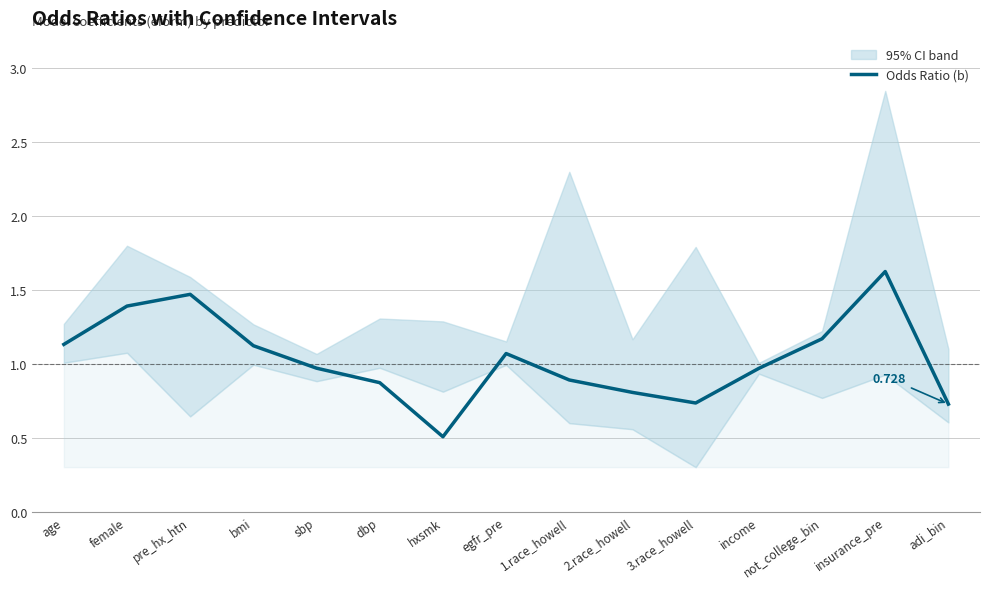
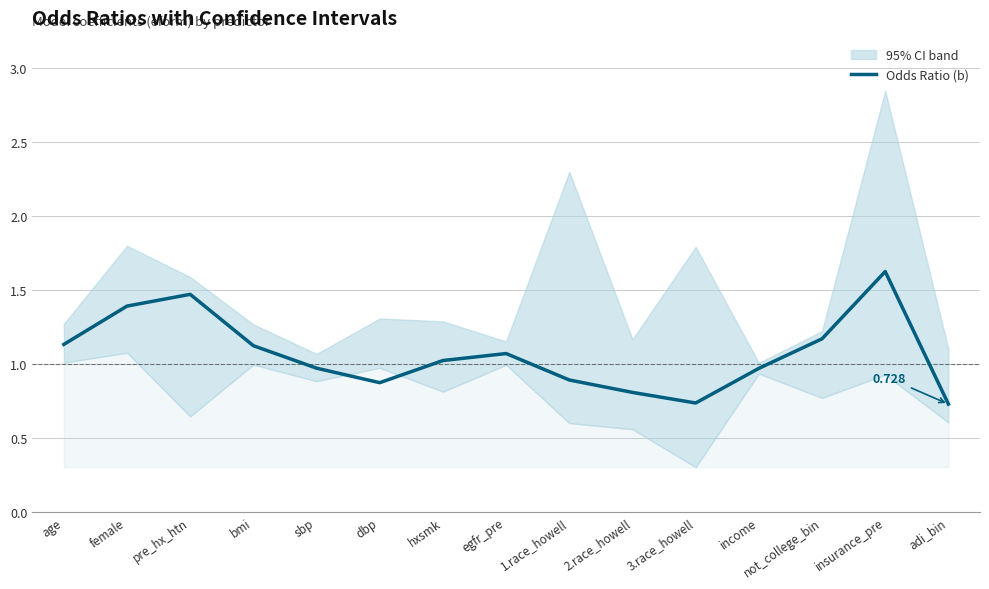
  {
    "Odds Ratio (b)": {
      "age": 1.13,
      "female": 1.39,
      "pre_hx_htn": 1.47,
      "bmi": 1.12,
      "sbp": 0.97,
      "dbp": 0.87,
-     "hxsmk": 0.51,
+     "hxsmk": 1.02,
      "egfr_pre": 1.07,
      "1.race_howell": 0.89,
      "2.race_howell": 0.81,
      "3.race_howell": 0.74,
      "income": 0.97,
      "not_college_bin": 1.17,
      "insurance_pre": 1.62
    }
  }
